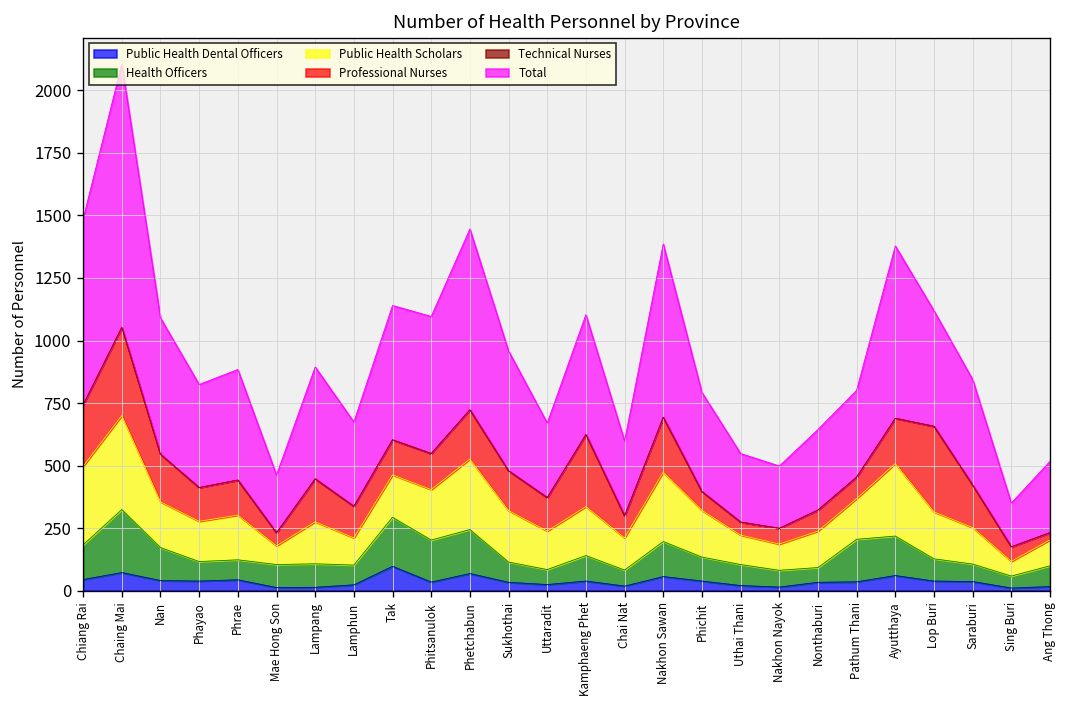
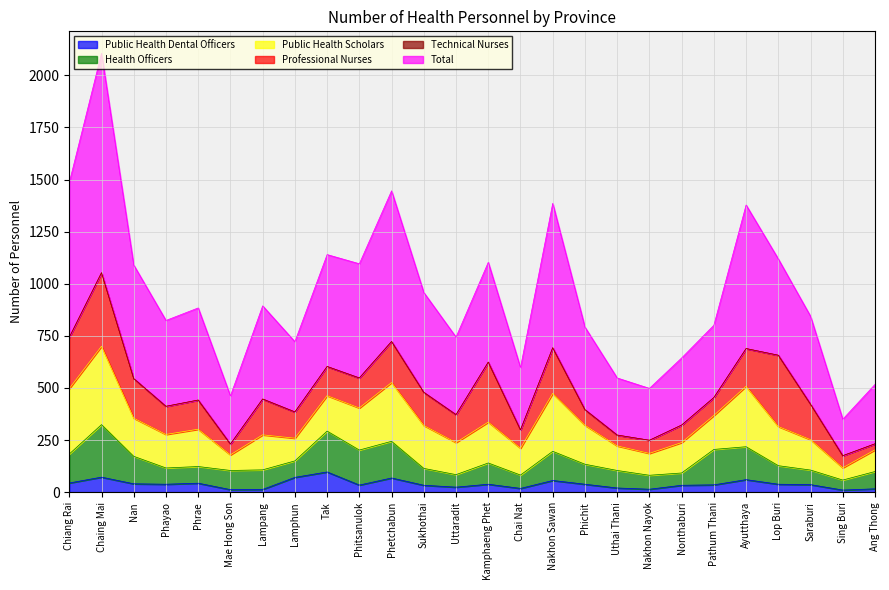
  {
    "Public Health Dental Officers": {
      "Chiang Rai": 40,
      "Chaing Mai": 70,
      "Nan": 40,
      "Phayao": 40,
      "Phrae": 40,
      "Mae Hong Son": 10,
      "Lampang": 10,
-     "Lamphun": 20,
+     "Lamphun": 70,
      "Tak": 100,
      "Phitsanulok": 30,
      "Phetchabun": 70,
      "Sukhothai": 30,
      "Uttaradit": 20,
      "Kamphaeng Phet": 40,
      "Chai Nat": 20,
      "Nakhon Sawan": 60,
      "Phichit": 40,
      "Uthai Thani": 20,
      "Nakhon Nayok": 10,
      "Nonthaburi": 30,
      "Pathum Thani": 40,
      "Ayutthaya": 60,
      "Lop Buri": 40,
      "Saraburi": 40,
      "Sing Buri": 10,
      "Ang Thong": 20
    },
    "Health Officers": {
      "Chiang Rai": 140,
      "Chaing Mai": 250,
      "Nan": 130,
      "Phayao": 80,
      "Phrae": 80,
      "Mae Hong Son": 90,
      "Lampang": 90,
      "Lamphun": 80,
      "Tak": 200,
      "Phitsanulok": 170,
      "Phetchabun": 180,
      "Sukhothai": 80,
      "Uttaradit": 60,
      "Kamphaeng Phet": 100,
      "Chai Nat": 60,
      "Nakhon Sawan": 140,
      "Phichit": 100,
      "Uthai Thani": 80,
      "Nakhon Nayok": 70,
      "Nonthaburi": 60,
      "Pathum Thani": 170,
      "Ayutthaya": 160,
      "Lop Buri": 90,
      "Saraburi": 70,
      "Sing Buri": 50,
      "Ang Thong": 80
    },
    "Public Health Scholars": {
      "Chiang Rai": 310,
      "Chaing Mai": 380,
      "Nan": 180,
      "Phayao": 160,
      "Phrae": 180,
      "Mae Hong Son": 80,
      "Lampang": 170,
      "Lamphun": 110,
      "Tak": 170,
      "Phitsanulok": 200,
      "Phetchabun": 280,
      "Sukhothai": 210,
      "Uttaradit": 150,
      "Kamphaeng Phet": 200,
      "Chai Nat": 130,
      "Nakhon Sawan": 280,
      "Phichit": 190,
      "Uthai Thani": 120,
      "Nakhon Nayok": 110,
      "Nonthaburi": 150,
      "Pathum Thani": 160,
      "Ayutthaya": 290,
      "Lop Buri": 190,
      "Saraburi": 150,
      "Sing Buri": 60,
      "Ang Thong": 100
    },
    "Total": {
      "Chiang Rai": 740,
      "Nan": 550,
      "Phayao": 410,
      "Phrae": 440,
      "Mae Hong Son": 230,
      "Lampang": 450,
      "Lamphun": 340,
      "Tak": 540,
      "Phitsanulok": 550,
      "Phetchabun": 720,
      "Sukhothai": 480,
-     "Uttaradit": 300,
+     "Uttaradit": 370,
      "Kamphaeng Phet": 480,
      "Chai Nat": 300,
      "Nakhon Sawan": 690,
      "Phichit": 400,
      "Uthai Thani": 270,
      "Nakhon Nayok": 250,
      "Nonthaburi": 320,
      "Pathum Thani": 350,
      "Ayutthaya": 690,
      "Lop Buri": 460,
      "Saraburi": 420,
      "Sing Buri": 180,
      "Ang Thong": 290
    }
  }
